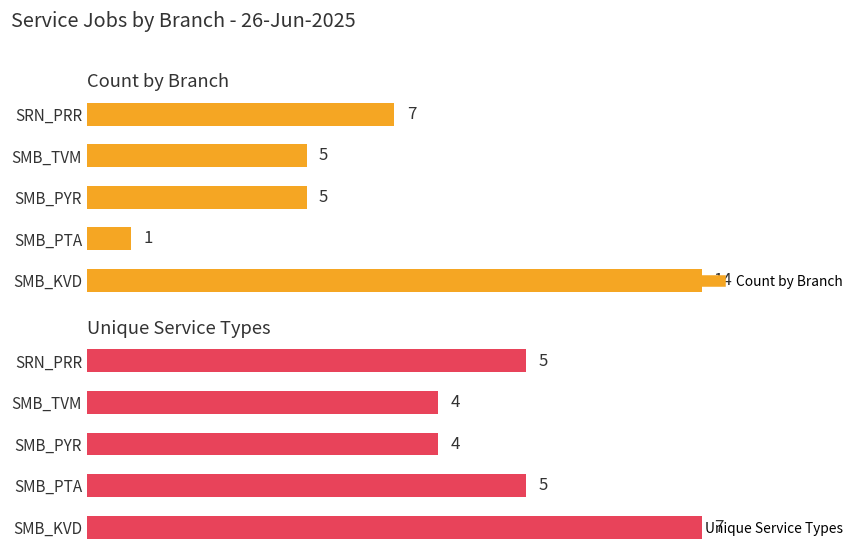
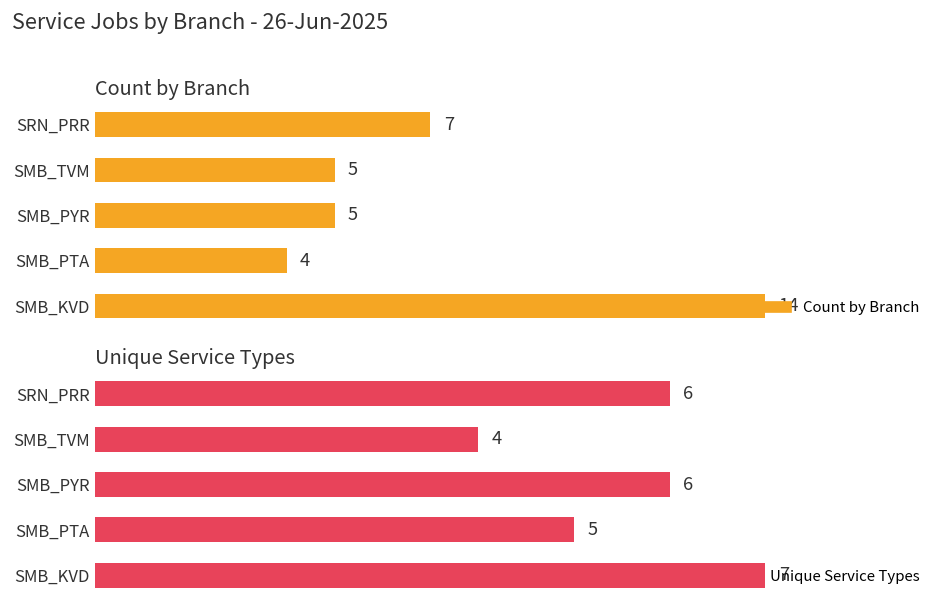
  {
    "Count by Branch": {
      "SRN_PRR": 7,
      "SMB_TVM": 5,
      "SMB_PYR": 5,
-     "SMB_PTA": 1,
+     "SMB_PTA": 4,
      "SMB_KVD": 14
    },
    "Unique Service Types": {
-     "SRN_PRR": 5,
+     "SRN_PRR": 6,
      "SMB_TVM": 4,
-     "SMB_PYR": 4,
+     "SMB_PYR": 6,
      "SMB_PTA": 5,
      "SMB_KVD": 7
    }
  }
